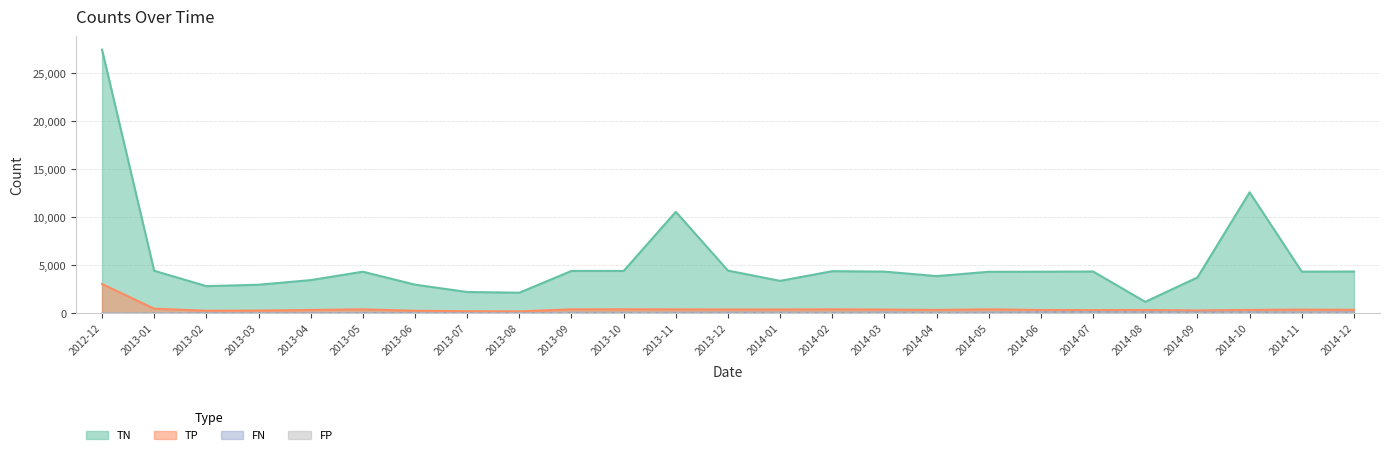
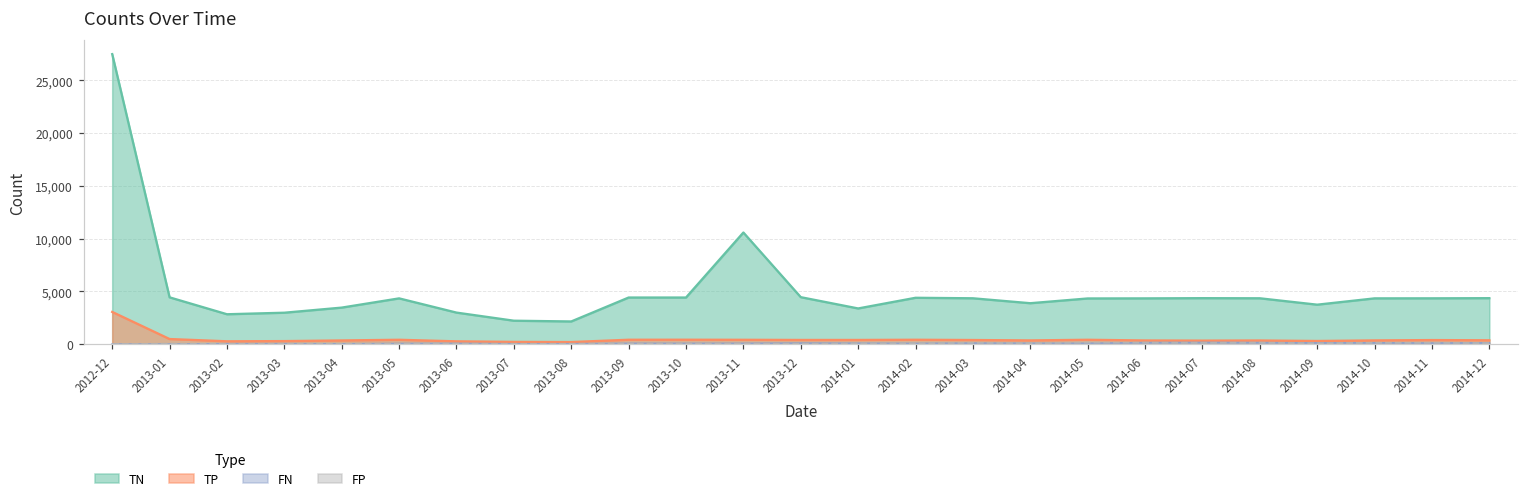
  {
    "TN": {
      "2012-12": "27,000",
      "2013-01": "4,000",
      "2013-02": "3,000",
      "2013-03": "3,000",
      "2013-04": "3,000",
      "2013-05": "4,000",
      "2013-06": "3,000",
      "2013-07": "2,000",
      "2013-08": "2,000",
      "2013-09": "4,000",
      "2013-10": "4,000",
      "2013-11": "11,000",
      "2013-12": "4,000",
      "2014-01": "3,000",
      "2014-02": "4,000",
      "2014-03": "4,000",
      "2014-04": "4,000",
      "2014-05": "4,000",
      "2014-06": "4,000",
      "2014-07": "4,000",
-     "2014-08": "1,000",
+     "2014-08": "4,000",
      "2014-09": "4,000",
-     "2014-10": "13,000",
+     "2014-10": "4,000",
      "2014-11": "4,000",
      "2014-12": "4,000"
    },
    "TP": {
      "2012-12": "3,000",
      "2013-01": "0",
      "2013-04": "0",
      "2013-05": "0",
      "2013-09": "0",
      "2013-10": "0",
      "2013-11": "0",
      "2013-12": "0",
      "2014-01": "0",
      "2014-02": "0",
      "2014-05": "0"
    }
  }
